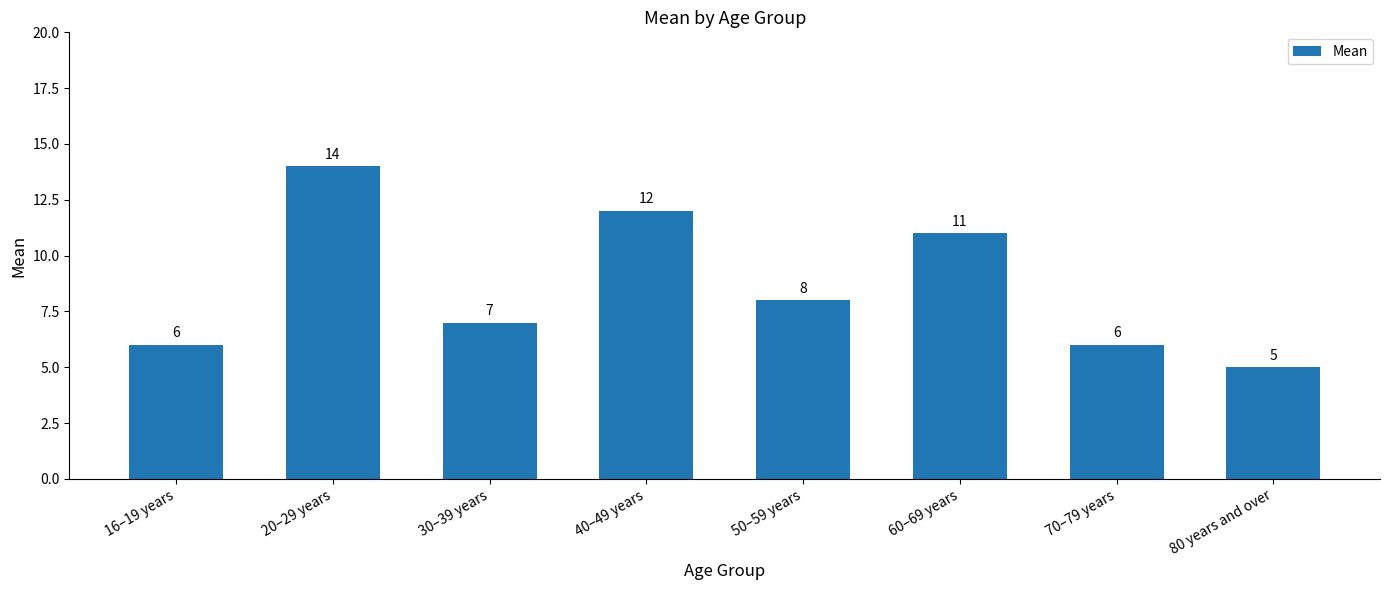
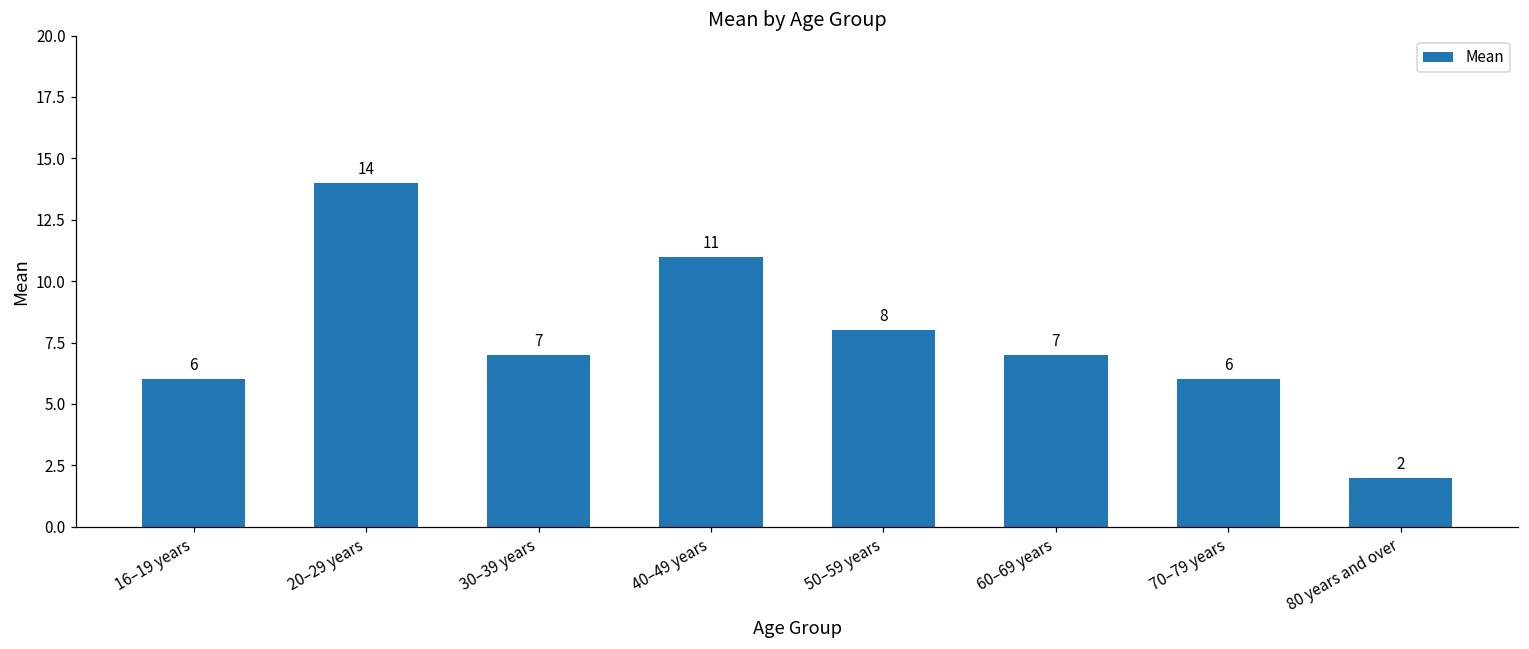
  {
    "16–19 years": 6,
    "20–29 years": 14,
    "30–39 years": 7,
-   "40–49 years": 12,
+   "40–49 years": 11,
    "50–59 years": 8,
-   "60–69 years": 11,
+   "60–69 years": 7,
    "70–79 years": 6,
-   "80 years and over": 5
+   "80 years and over": 2
  }
